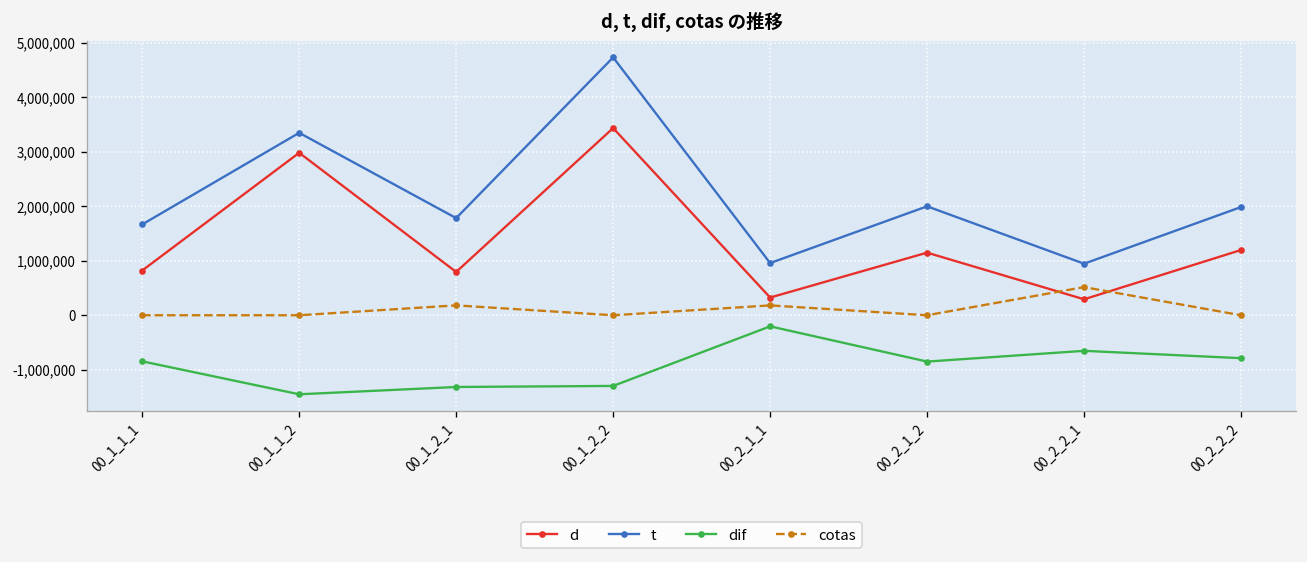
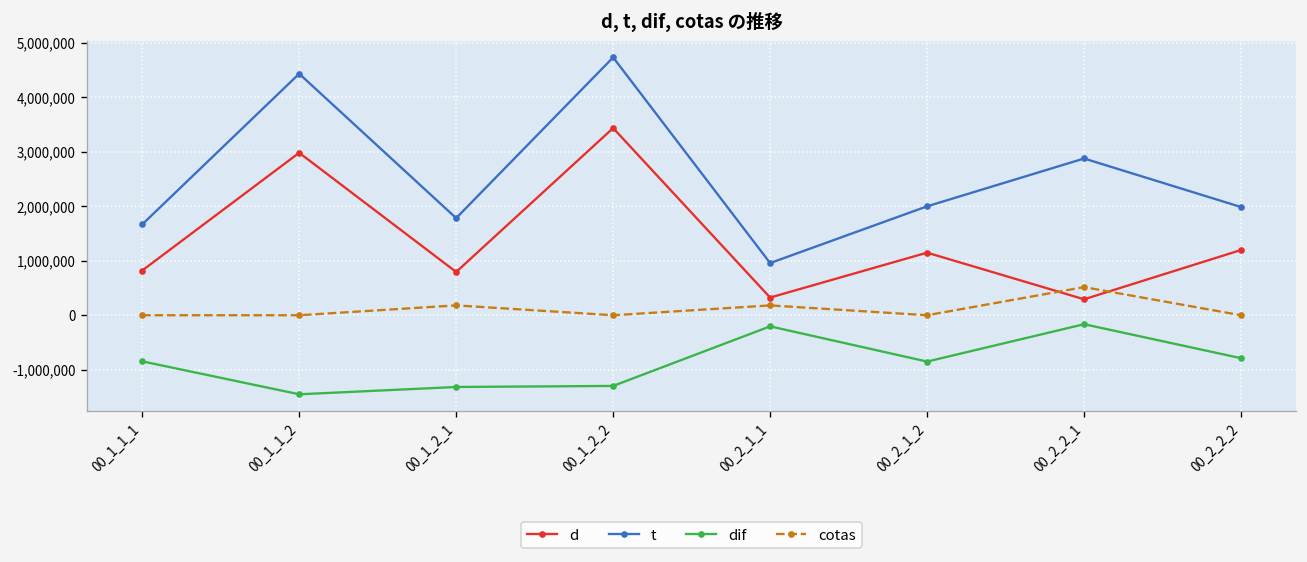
  {
    "d": {
      "00_1_1_1": "800,000",
      "00_1_1_2": "3,000,000",
      "00_1_2_1": "800,000",
      "00_1_2_2": "3,400,000",
      "00_2_1_1": "300,000",
      "00_2_1_2": "1,100,000",
      "00_2_2_1": "300,000",
      "00_2_2_2": "1,200,000"
    },
    "t": {
      "00_1_1_1": "1,700,000",
-     "00_1_1_2": "3,300,000",
+     "00_1_1_2": "4,400,000",
      "00_1_2_1": "1,800,000",
      "00_1_2_2": "4,700,000",
      "00_2_1_1": "1,000,000",
      "00_2_1_2": "2,000,000",
-     "00_2_2_1": "900,000",
+     "00_2_2_1": "2,900,000",
      "00_2_2_2": "2,000,000"
    },
    "dif": {
      "00_1_1_1": "-800,000",
      "00_1_1_2": "-1,500,000",
      "00_1_2_1": "-1,300,000",
      "00_1_2_2": "-1,300,000",
      "00_2_1_1": "-200,000",
      "00_2_1_2": "-800,000",
-     "00_2_2_1": "-700,000",
+     "00_2_2_1": "-200,000",
      "00_2_2_2": "-800,000"
    },
    "cotas": {
      "00_1_1_1": "0",
      "00_1_1_2": "0",
      "00_1_2_1": "200,000",
      "00_1_2_2": "0",
      "00_2_1_1": "200,000",
      "00_2_1_2": "0",
      "00_2_2_1": "500,000",
      "00_2_2_2": "0"
    }
  }
